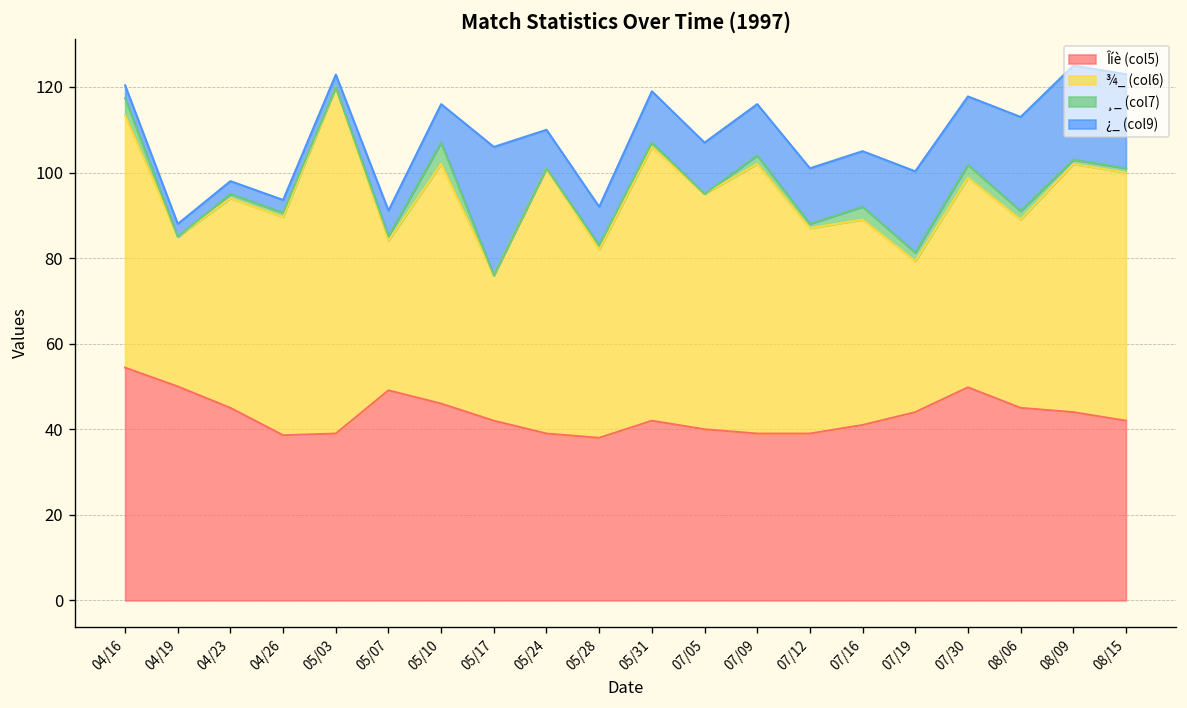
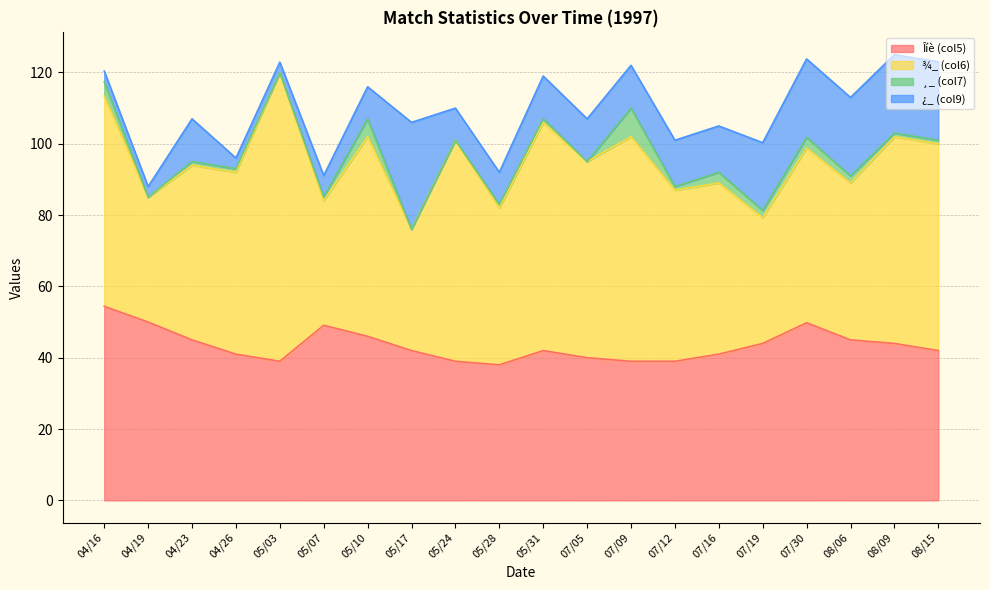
  {
    "Îíè (col5)": {
      "04/16": 54,
      "04/19": 50,
      "04/23": 45,
-     "04/26": 39,
+     "04/26": 41,
      "05/03": 39,
      "05/07": 49,
      "05/10": 46,
      "05/17": 42,
      "05/24": 39,
      "05/28": 38,
      "05/31": 42,
      "07/05": 40,
      "07/09": 39,
      "07/12": 39,
      "07/16": 41,
      "07/19": 44,
      "07/30": 50,
      "08/06": 45,
      "08/09": 44,
      "08/15": 42
    },
    "¾_ (col6)": {
      "04/16": 59,
      "04/23": 49,
      "04/26": 51,
      "05/07": 35,
      "05/10": 56,
      "05/28": 44,
      "05/31": 64,
      "07/09": 63,
      "07/12": 48,
      "07/16": 48,
      "07/19": 35,
      "07/30": 49,
      "08/06": 44,
      "08/09": 58,
      "08/15": 58
    },
    "¸_ (col7)": {
      "04/16": 4,
      "04/23": 1,
      "04/26": 1,
      "05/07": 1,
      "05/10": 5,
      "05/28": 1,
      "05/31": 1,
-     "07/09": 2,
+     "07/09": 8,
      "07/12": 1,
      "07/16": 3,
      "07/19": 2,
      "07/30": 3,
      "08/06": 2,
      "08/09": 1,
      "08/15": 1
    },
    "¿_ (col9)": {
      "04/16": 3,
      "04/19": 3,
-     "04/23": 3,
+     "04/23": 12,
      "04/26": 3,
      "05/03": 3,
      "05/07": 6,
      "05/10": 9,
      "05/17": 30,
      "05/24": 9,
      "05/28": 9,
      "05/31": 12,
      "07/05": 12,
      "07/09": 12,
      "07/12": 13,
      "07/16": 13,
      "07/19": 19,
-     "07/30": 16,
+     "07/30": 22,
      "08/06": 22
    }
  }
